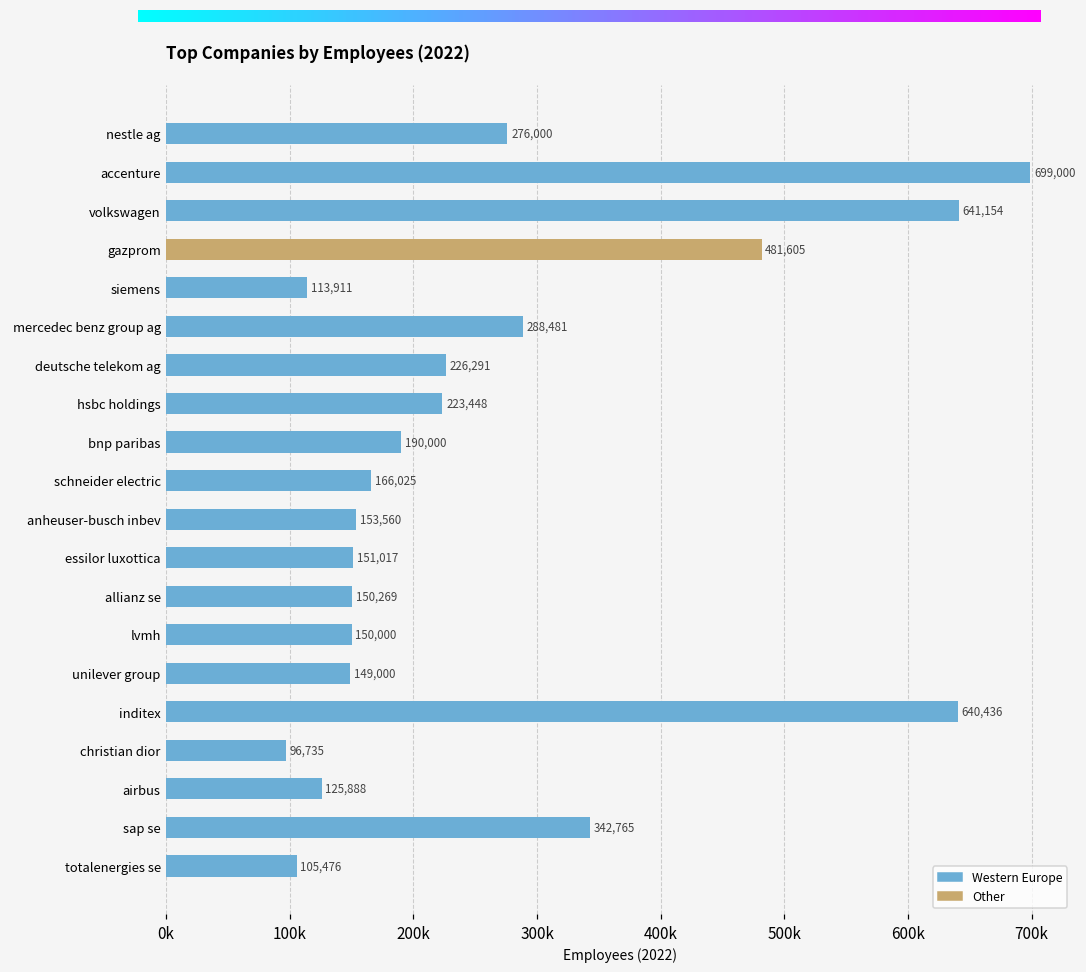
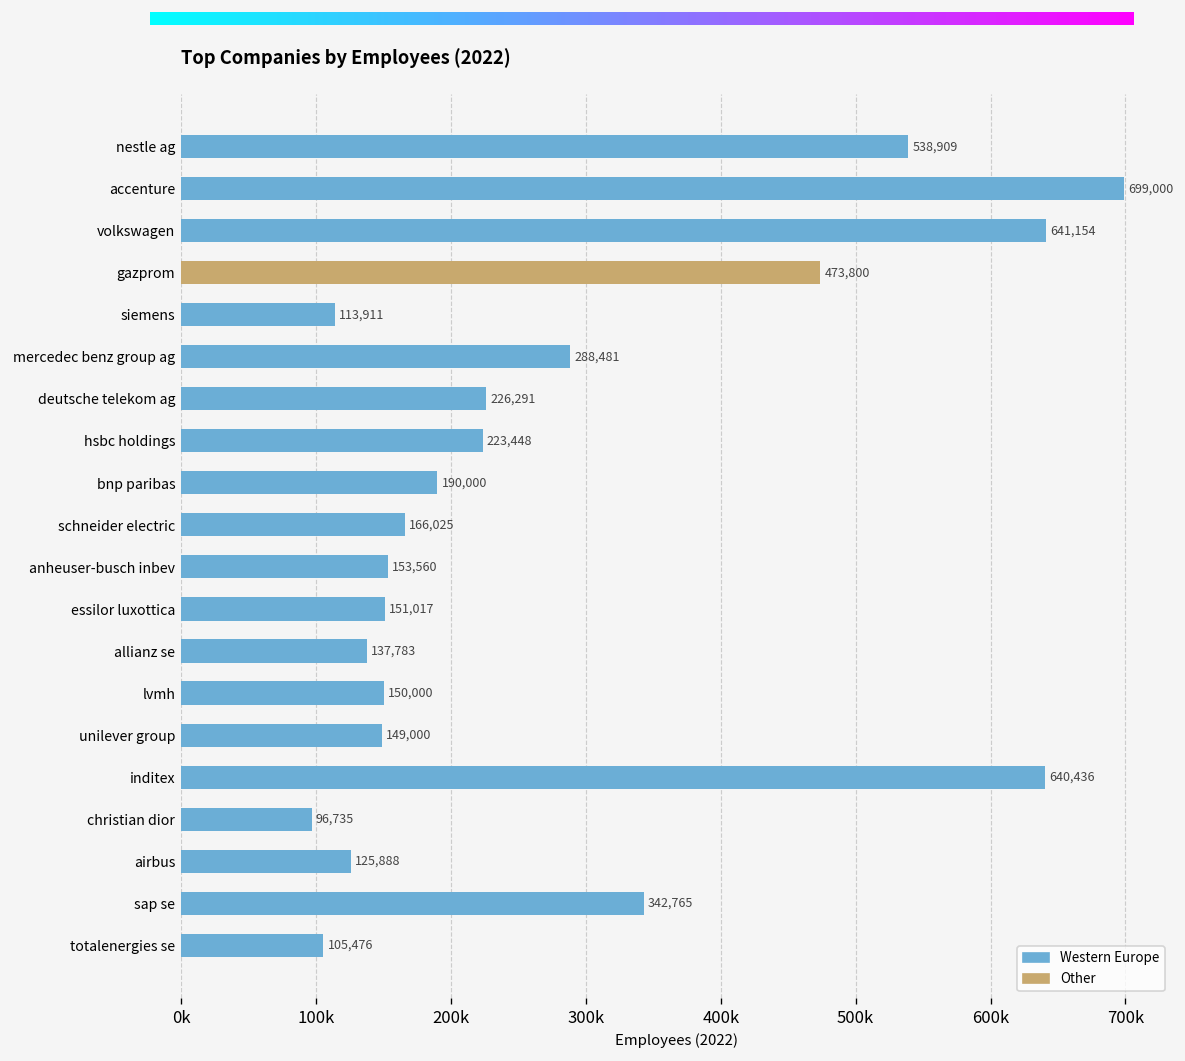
  {
-   "nestle ag": "276,000",
+   "nestle ag": "538,909",
    "accenture": "699,000",
    "volkswagen": "641,154",
-   "gazprom": "481,605",
+   "gazprom": "473,800",
    "siemens": "113,911",
    "mercedec benz group ag": "288,481",
    "deutsche telekom ag": "226,291",
    "hsbc holdings": "223,448",
    "bnp paribas": "190,000",
    "schneider electric": "166,025",
    "anheuser-busch inbev": "153,560",
    "essilor luxottica": "151,017",
-   "allianz se": "150,269",
+   "allianz se": "137,783",
    "lvmh": "150,000",
    "unilever group": "149,000",
    "inditex": "640,436",
    "christian dior": "96,735",
    "airbus": "125,888",
    "sap se": "342,765",
    "totalenergies se": "105,476"
  }
